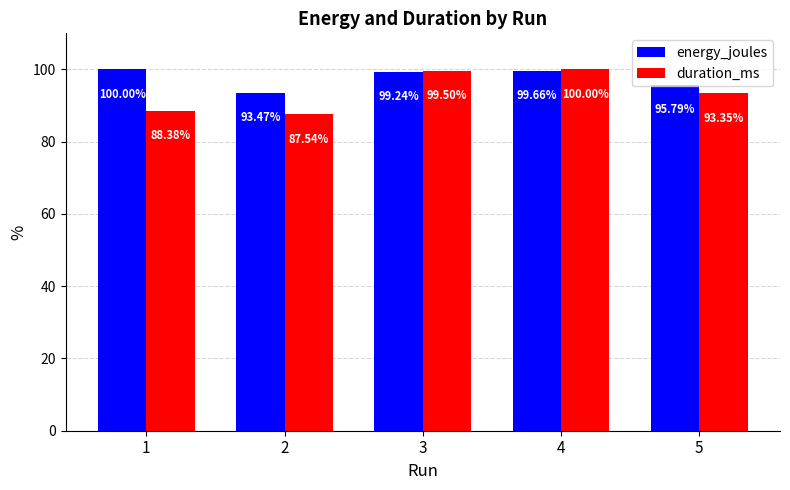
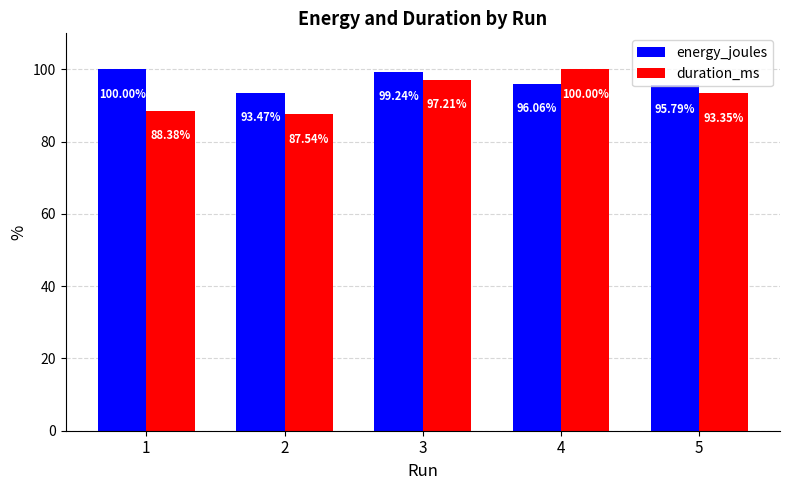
  {
    "energy_joules": {
      "1": "100.00%",
      "2": "93.47%",
      "3": "99.24%",
-     "4": "99.66%"
+     "4": "96.06%"
    },
    "duration_ms": {
      "1": "88.38%",
      "2": "87.54%",
-     "3": "99.50%",
+     "3": "97.21%",
      "4": "100.00%",
      "5": "93.35%"
    }
  }
